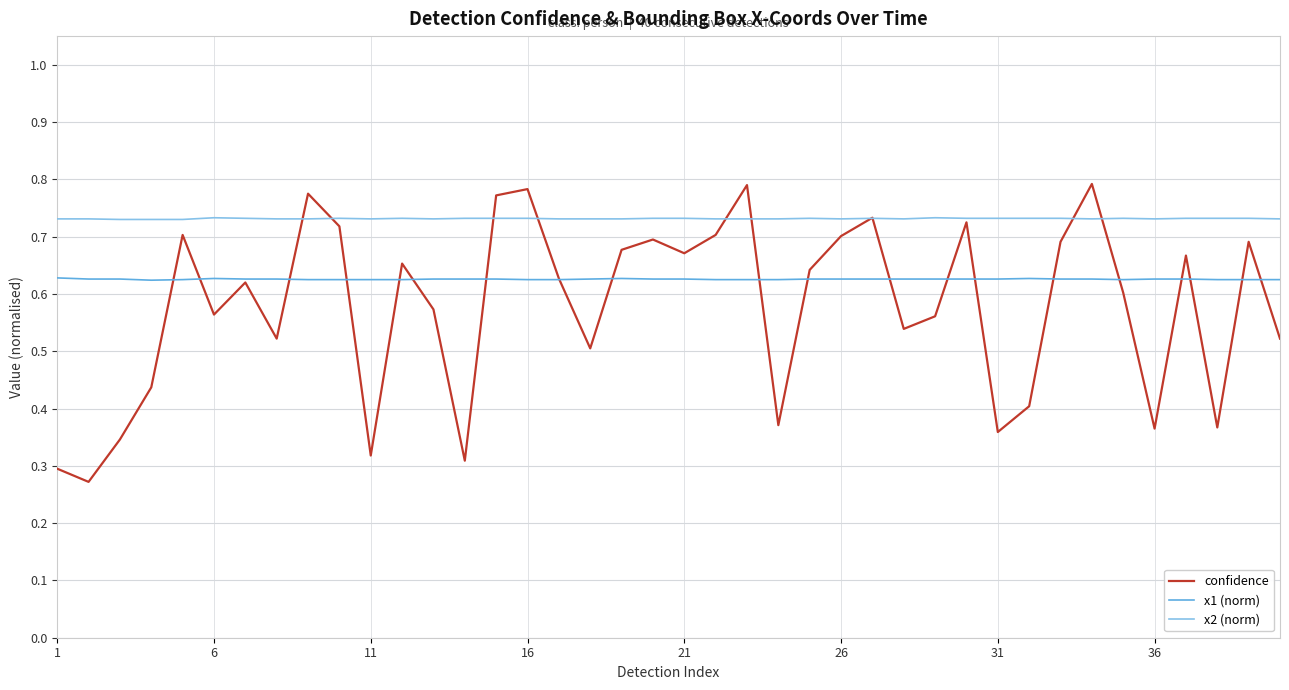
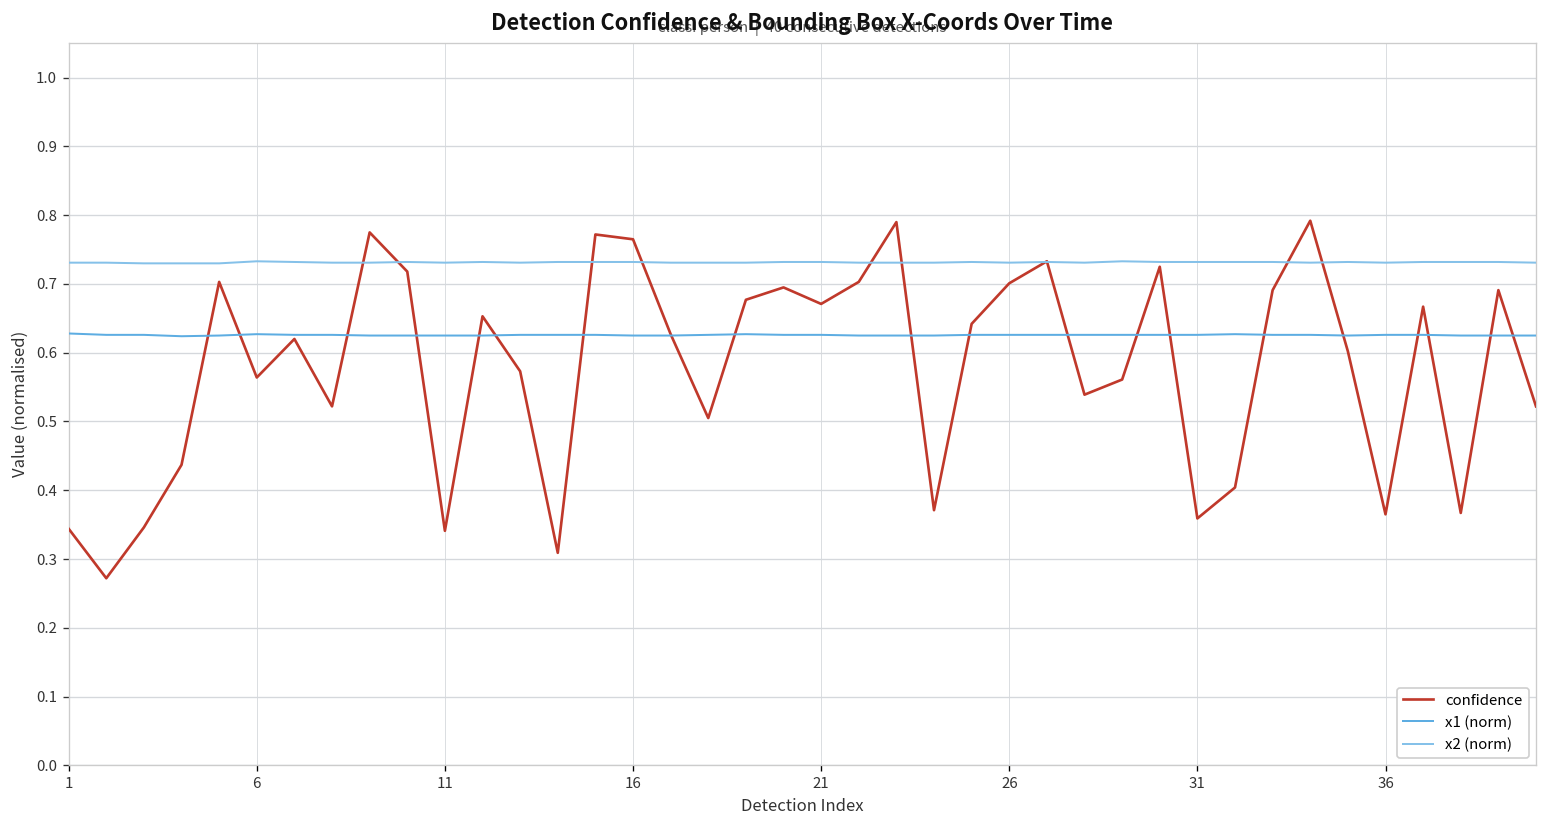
  {
    "confidence": {
-     "1": 0.30,
+     "1": 0.34,
      "6": 0.56,
-     "11": 0.32,
-     "16": 0.78,
+     "11": 0.34,
+     "16": 0.77,
      "21": 0.67,
      "26": 0.70,
      "31": 0.36,
      "36": 0.37
    }
  }
